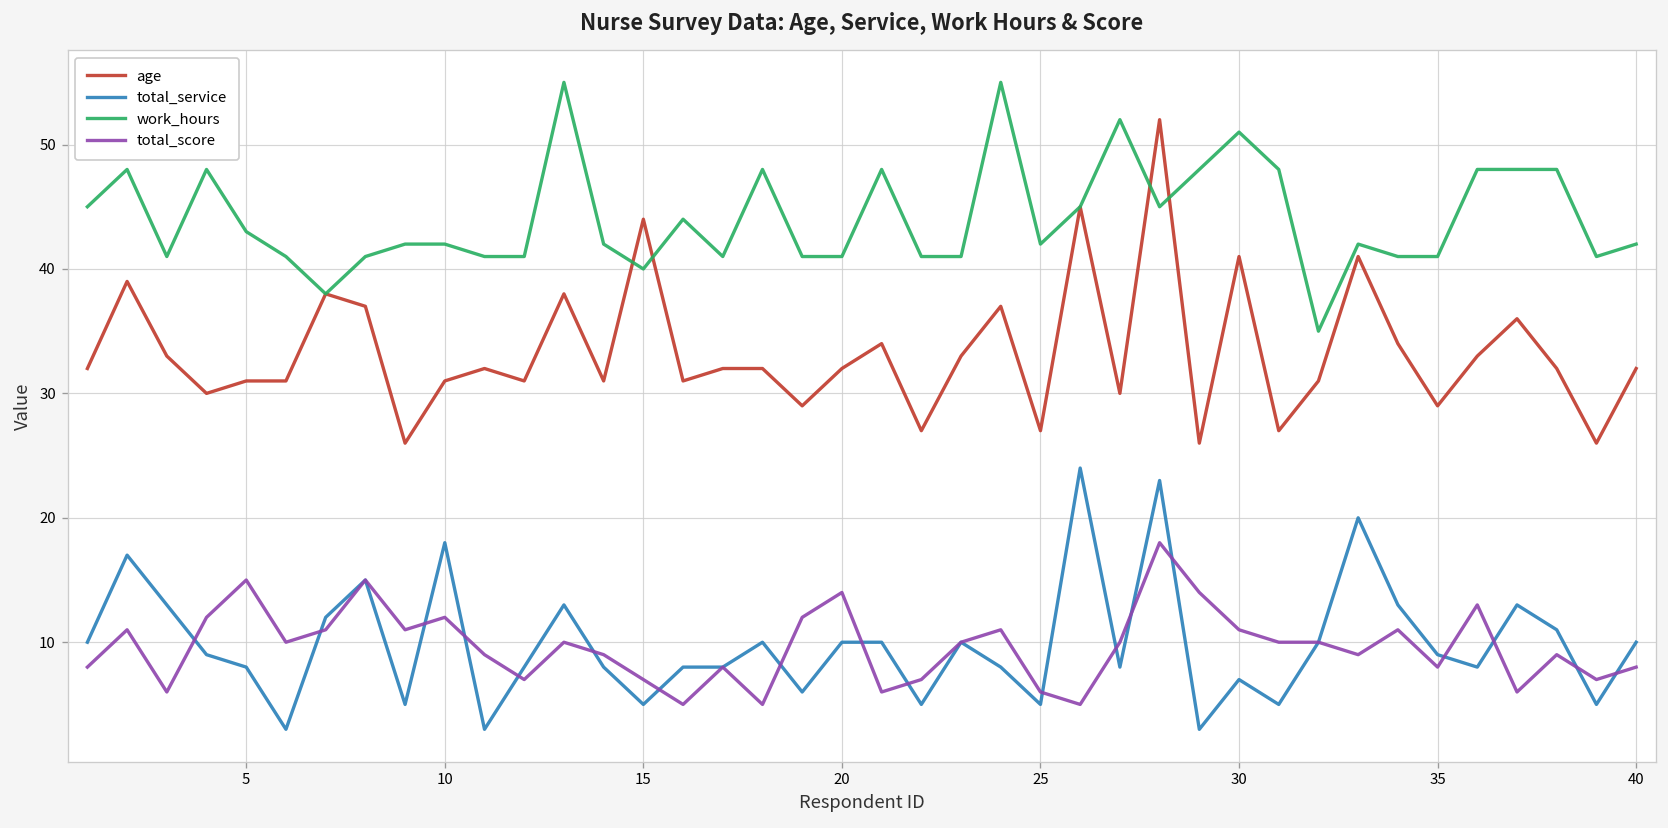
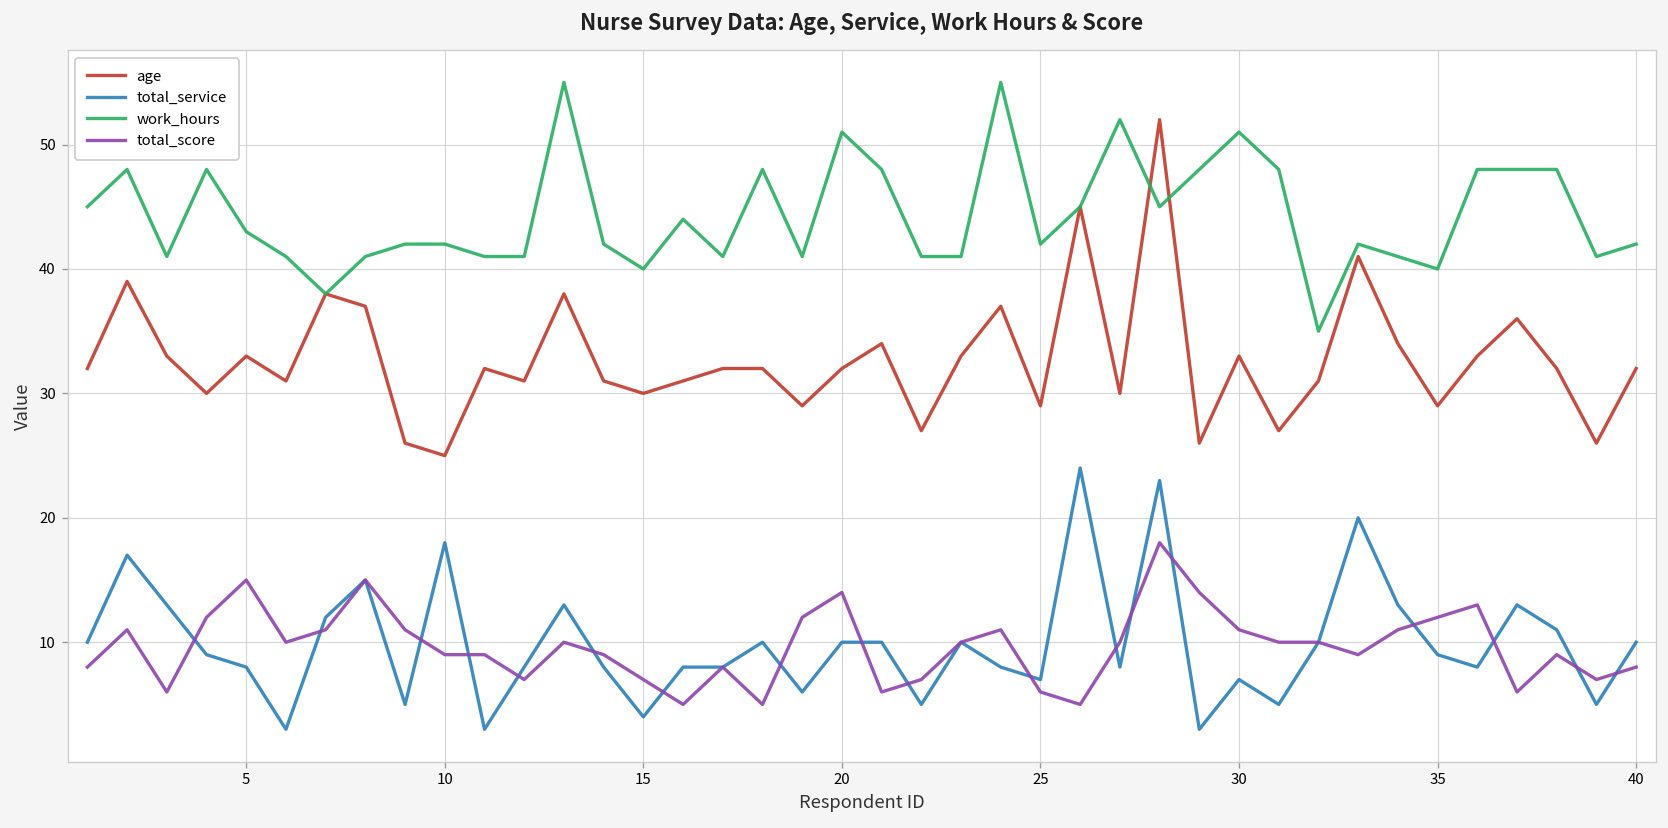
  {
    "age": {
-     "5": 31,
-     "10": 31,
-     "15": 44,
+     "5": 33,
+     "10": 25,
+     "15": 30,
      "20": 32,
-     "25": 27,
-     "30": 41,
+     "25": 29,
+     "30": 33,
      "35": 29,
      "40": 32
    },
    "total_service": {
      "5": 8,
      "10": 18,
-     "15": 5,
+     "15": 4,
      "20": 10,
-     "25": 5,
+     "25": 7,
      "30": 7,
      "35": 9,
      "40": 10
    },
    "work_hours": {
      "5": 43,
      "10": 42,
      "15": 40,
-     "20": 41,
+     "20": 51,
      "25": 42,
      "30": 51,
-     "35": 41,
+     "35": 40,
      "40": 42
    },
    "total_score": {
      "5": 15,
-     "10": 12,
+     "10": 9,
      "15": 7,
      "20": 14,
      "25": 6,
      "30": 11,
-     "35": 8,
+     "35": 12,
      "40": 8
    }
  }
